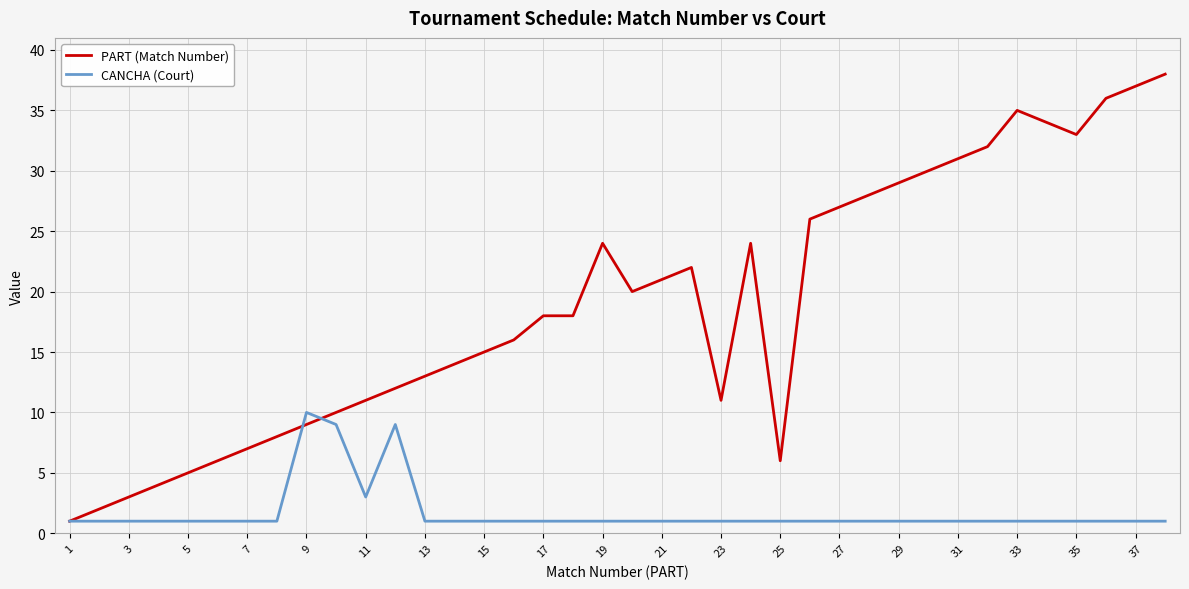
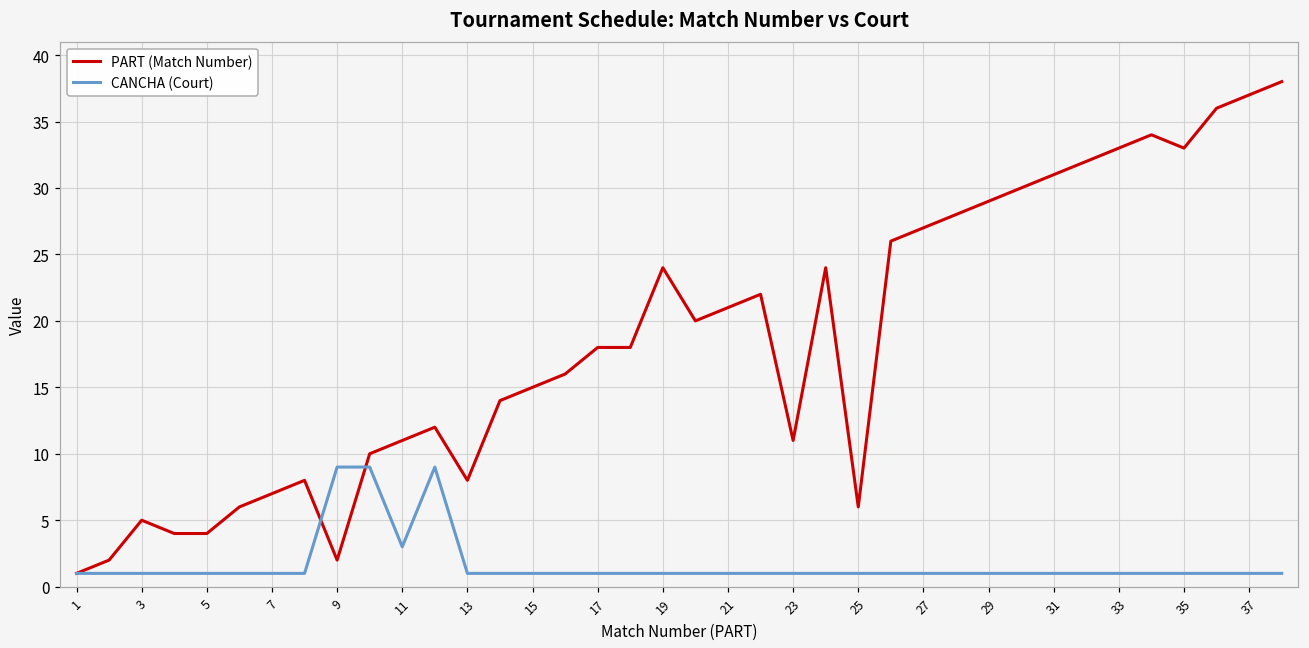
  {
    "PART (Match Number)": {
-     "3": 3,
-     "5": 5,
+     "3": 5,
+     "5": 4,
      "7": 7,
-     "9": 9,
+     "9": 2,
      "11": 11,
-     "13": 13,
+     "13": 8,
      "15": 15,
      "17": 18,
      "19": 24,
      "21": 21,
      "23": 11,
      "25": 6,
      "27": 27,
      "29": 29,
      "31": 31,
-     "33": 35,
+     "33": 33,
      "35": 33,
      "37": 37
    },
    "CANCHA (Court)": {
      "3": 1,
      "5": 1,
      "7": 1,
-     "9": 10,
+     "9": 9,
      "11": 3,
      "13": 1,
      "15": 1,
      "17": 1,
      "19": 1,
      "21": 1,
      "23": 1,
      "25": 1,
      "27": 1,
      "29": 1,
      "31": 1,
      "33": 1,
      "35": 1,
      "37": 1
    }
  }
